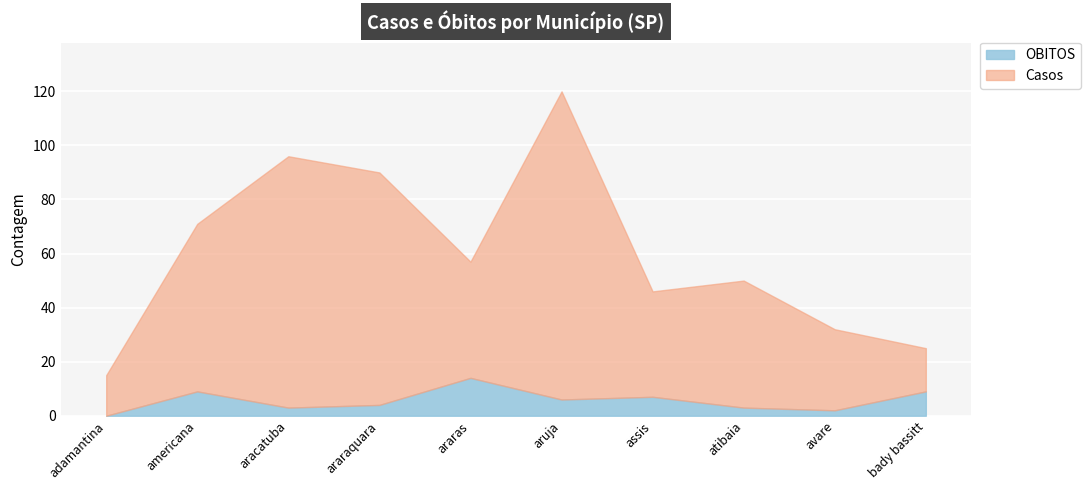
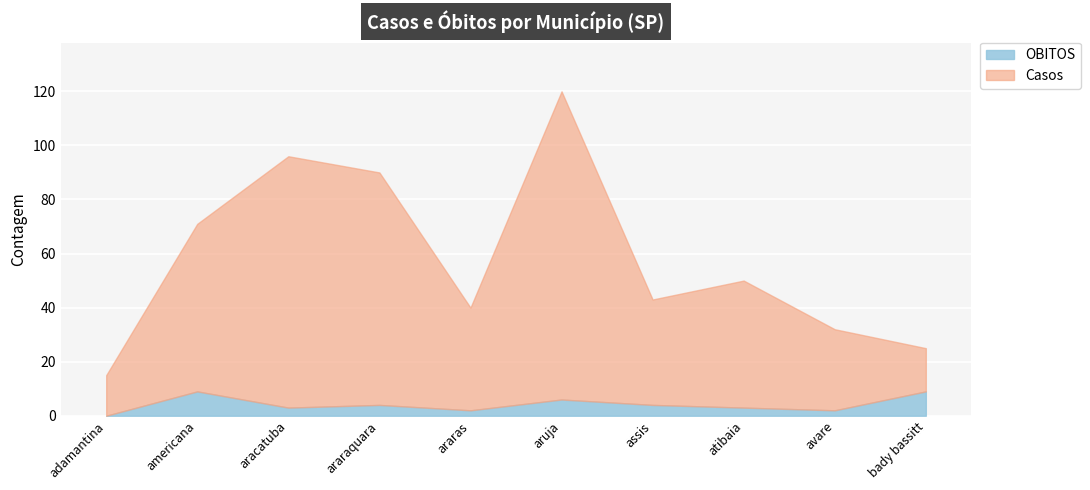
  {
    "OBITOS": {
      "adamantina": 0,
      "americana": 9,
      "aracatuba": 3,
      "araraquara": 4,
-     "araras": 14,
+     "araras": 2,
      "aruja": 6,
-     "assis": 7,
+     "assis": 4,
      "atibaia": 3,
      "avare": 2,
      "bady bassitt": 9
    },
    "Casos": {
      "adamantina": 15,
      "americana": 62,
      "aracatuba": 93,
      "araraquara": 86,
-     "araras": 43,
+     "araras": 38,
      "aruja": 114,
      "assis": 39,
      "atibaia": 47,
      "avare": 30,
      "bady bassitt": 16
    }
  }
